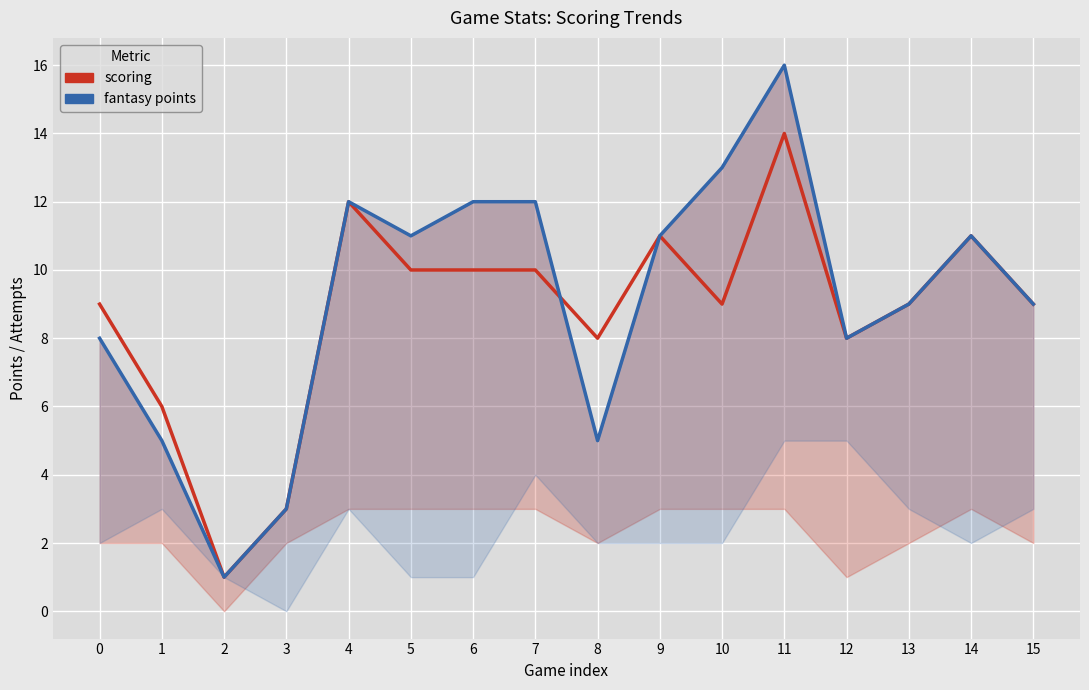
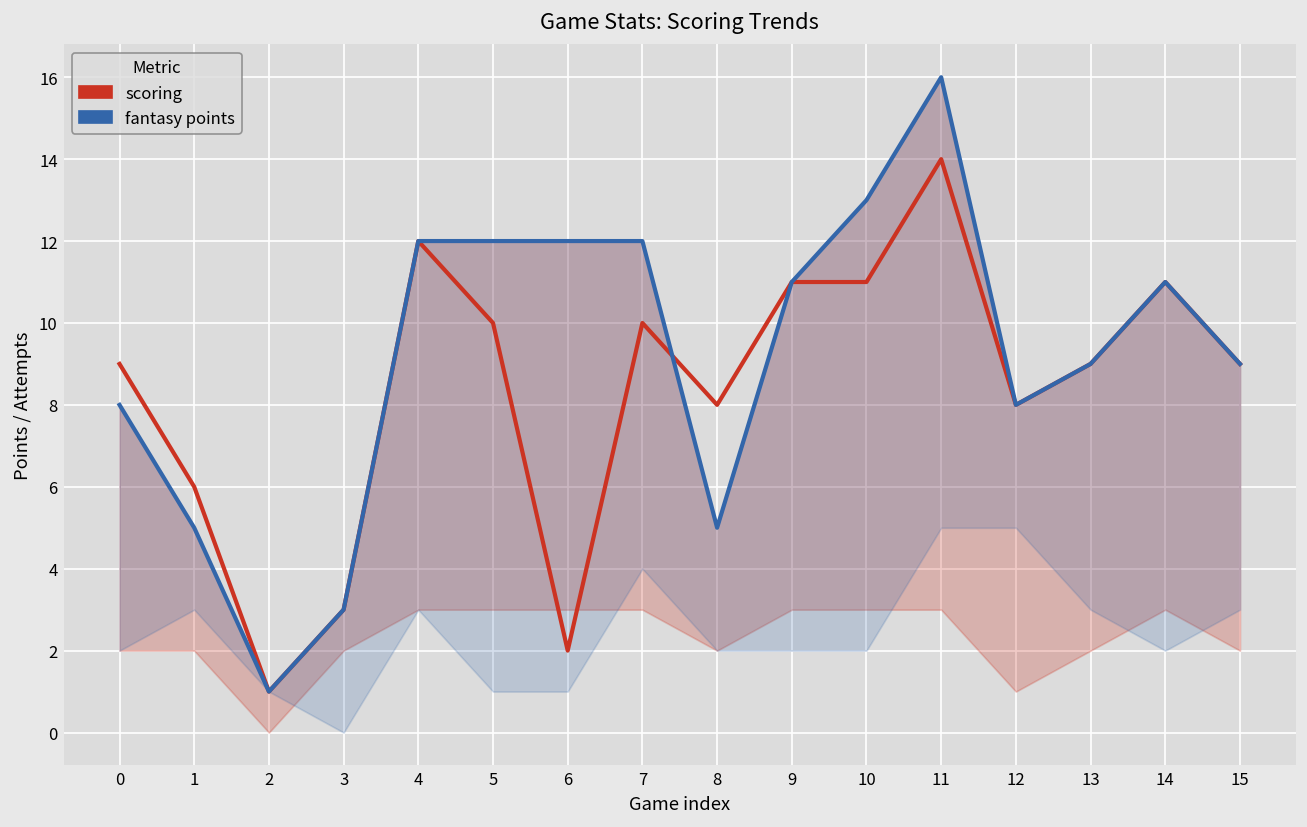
  {
    "scoring": {
      "0": 9,
      "1": 6,
      "5": 10,
-     "6": 10,
+     "6": 2,
      "7": 10,
      "8": 8,
-     "10": 9,
+     "10": 11,
      "11": 14
    },
    "fantasy points": {
      "0": 8,
      "1": 5,
-     "5": 11,
+     "5": 12,
      "6": 12,
      "7": 12,
      "8": 5,
      "10": 13,
      "11": 16
    }
  }
